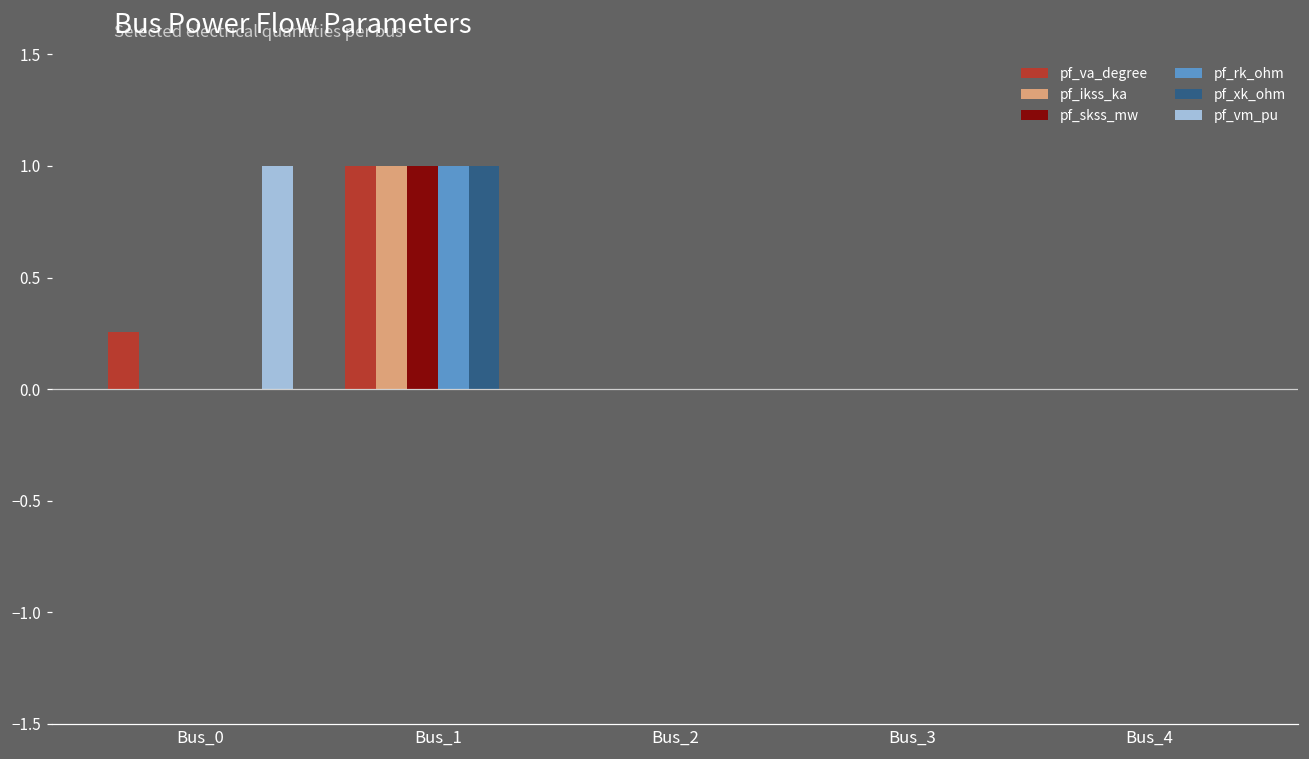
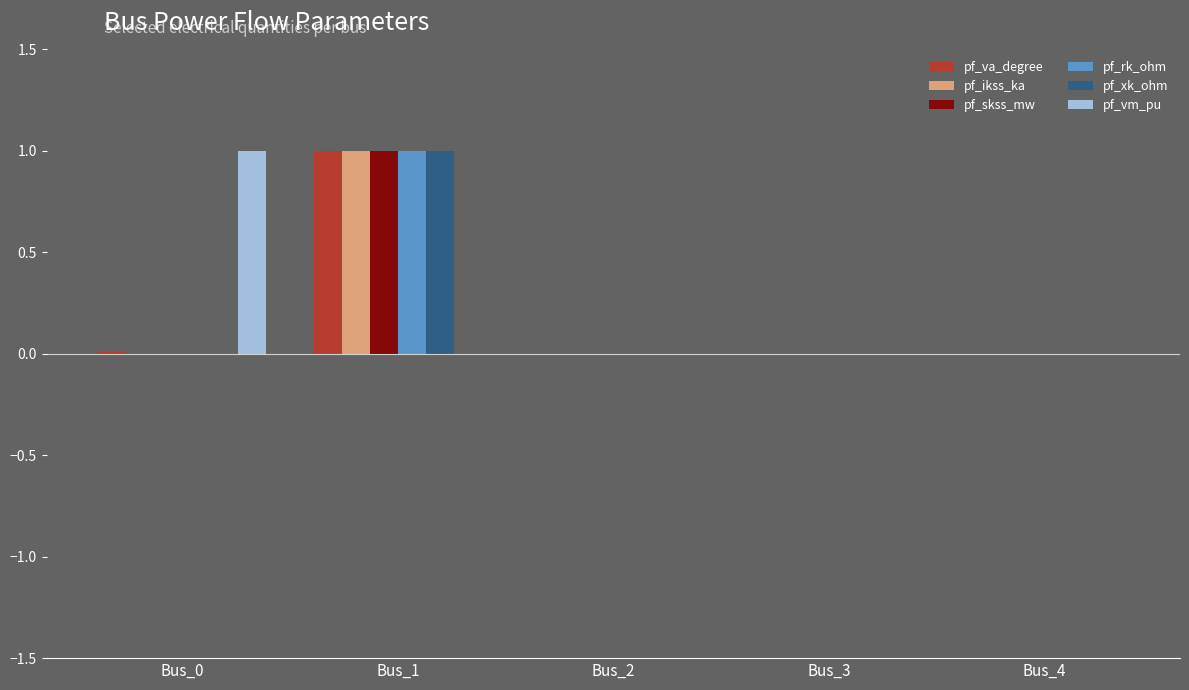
  {
    "pf_va_degree": {
-     "Bus_0": 0.26,
+     "Bus_0": 0.01,
      "Bus_1": 1.00,
      "Bus_2": 0.00,
      "Bus_3": 0.00,
      "Bus_4": 0.00
    },
    "pf_ikss_ka": {
      "Bus_0": 0.00,
      "Bus_1": 1.00,
      "Bus_2": 0.00,
      "Bus_3": 0.00,
      "Bus_4": 0.00
    },
    "pf_skss_mw": {
      "Bus_0": 0.00,
      "Bus_1": 1.00,
      "Bus_2": 0.00,
      "Bus_3": 0.00,
      "Bus_4": 0.00
    },
    "pf_rk_ohm": {
      "Bus_0": 0.00,
      "Bus_1": 1.00,
      "Bus_2": 0.00,
      "Bus_3": 0.00,
      "Bus_4": 0.00
    },
    "pf_xk_ohm": {
      "Bus_0": 0.00,
      "Bus_1": 1.00,
      "Bus_2": 0.00,
      "Bus_3": 0.00,
      "Bus_4": 0.00
    },
    "pf_vm_pu": {
      "Bus_0": 1.00,
      "Bus_1": 0.00,
      "Bus_2": 0.00,
      "Bus_3": 0.00,
      "Bus_4": 0.00
    }
  }
